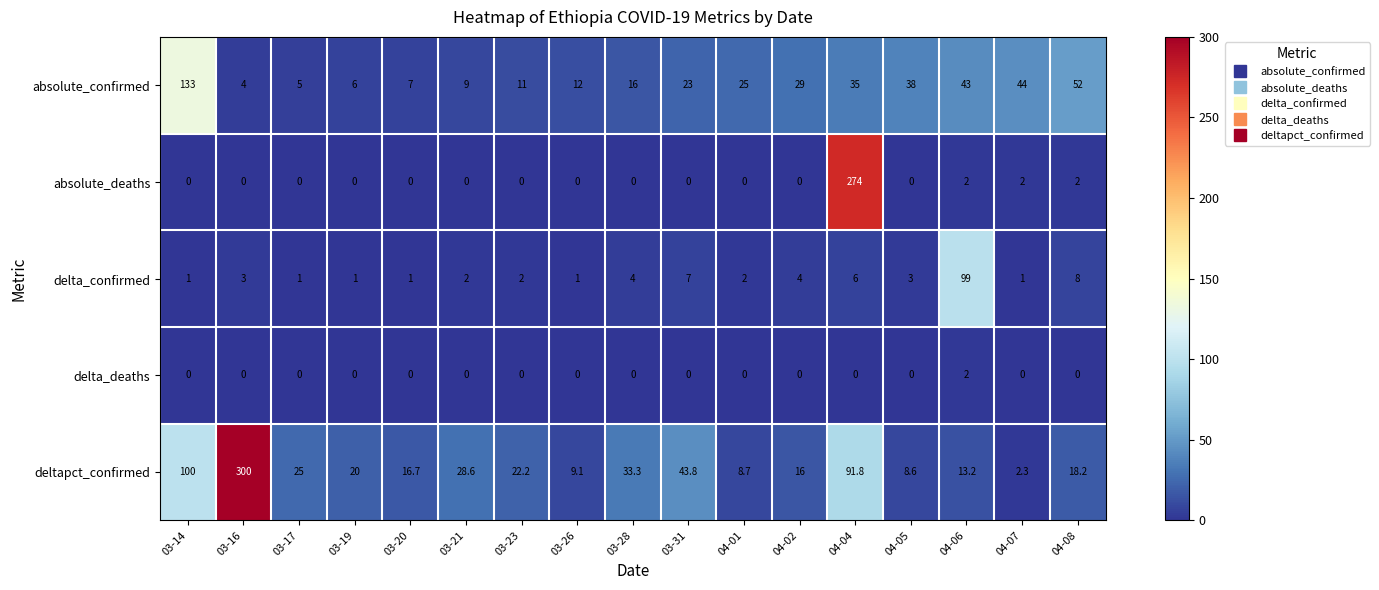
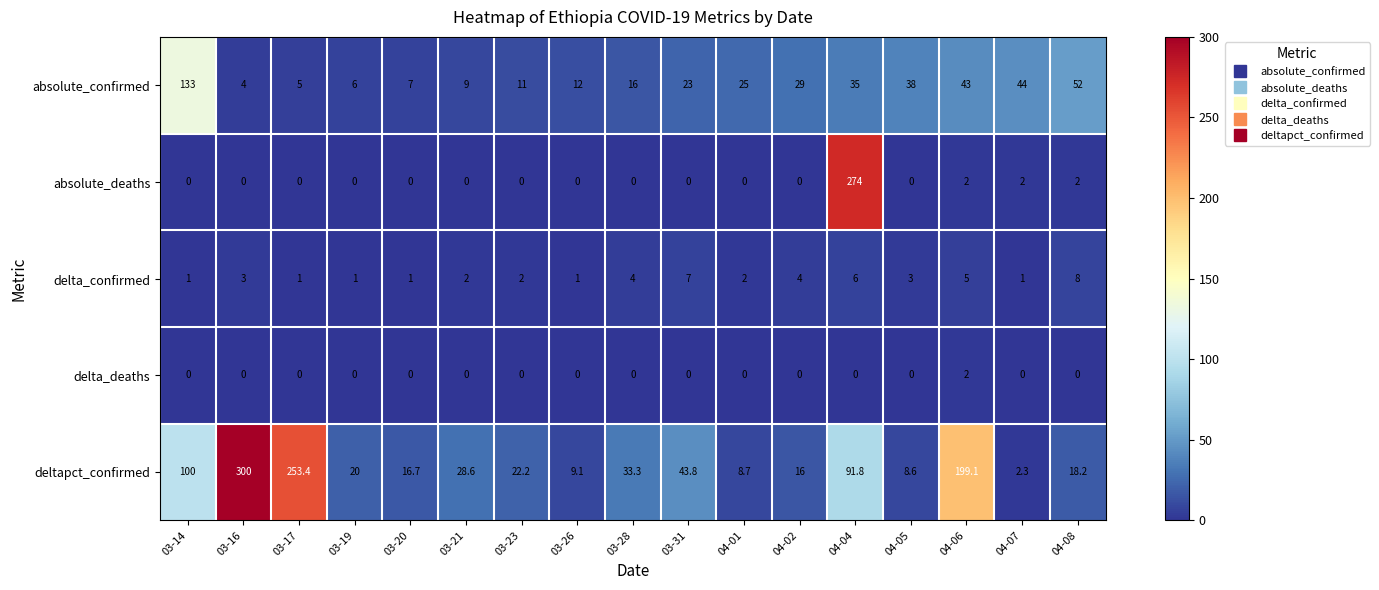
  {
    "absolute_confirmed": {
      "03-14": 133,
      "03-16": 4,
      "03-17": 5,
      "03-19": 6,
      "03-20": 7,
      "03-21": 9,
      "03-23": 11,
      "03-26": 12,
      "03-28": 16,
      "03-31": 23,
      "04-01": 25,
      "04-02": 29,
      "04-04": 35,
      "04-05": 38,
      "04-06": 43,
      "04-07": 44,
      "04-08": 52
    },
    "absolute_deaths": {
      "03-14": 0,
      "03-16": 0,
      "03-17": 0,
      "03-19": 0,
      "03-20": 0,
      "03-21": 0,
      "03-23": 0,
      "03-26": 0,
      "03-28": 0,
      "03-31": 0,
      "04-01": 0,
      "04-02": 0,
      "04-04": 274,
      "04-05": 0,
      "04-06": 2,
      "04-07": 2,
      "04-08": 2
    },
    "delta_confirmed": {
      "03-14": 1,
      "03-16": 3,
      "03-17": 1,
      "03-19": 1,
      "03-20": 1,
      "03-21": 2,
      "03-23": 2,
      "03-26": 1,
      "03-28": 4,
      "03-31": 7,
      "04-01": 2,
      "04-02": 4,
      "04-04": 6,
      "04-05": 3,
-     "04-06": 99,
+     "04-06": 5,
      "04-07": 1,
      "04-08": 8
    },
    "delta_deaths": {
      "03-14": 0,
      "03-16": 0,
      "03-17": 0,
      "03-19": 0,
      "03-20": 0,
      "03-21": 0,
      "03-23": 0,
      "03-26": 0,
      "03-28": 0,
      "03-31": 0,
      "04-01": 0,
      "04-02": 0,
      "04-04": 0,
      "04-05": 0,
      "04-06": 2,
      "04-07": 0,
      "04-08": 0
    },
    "deltapct_confirmed": {
      "03-14": 100,
      "03-16": 300,
-     "03-17": 25,
+     "03-17": 253.4,
      "03-19": 20,
      "03-20": 16.7,
      "03-21": 28.6,
      "03-23": 22.2,
      "03-26": 9.1,
      "03-28": 33.3,
      "03-31": 43.8,
      "04-01": 8.7,
      "04-02": 16,
      "04-04": 91.8,
      "04-05": 8.6,
-     "04-06": 13.2,
+     "04-06": 199.1,
      "04-07": 2.3,
      "04-08": 18.2
    }
  }
